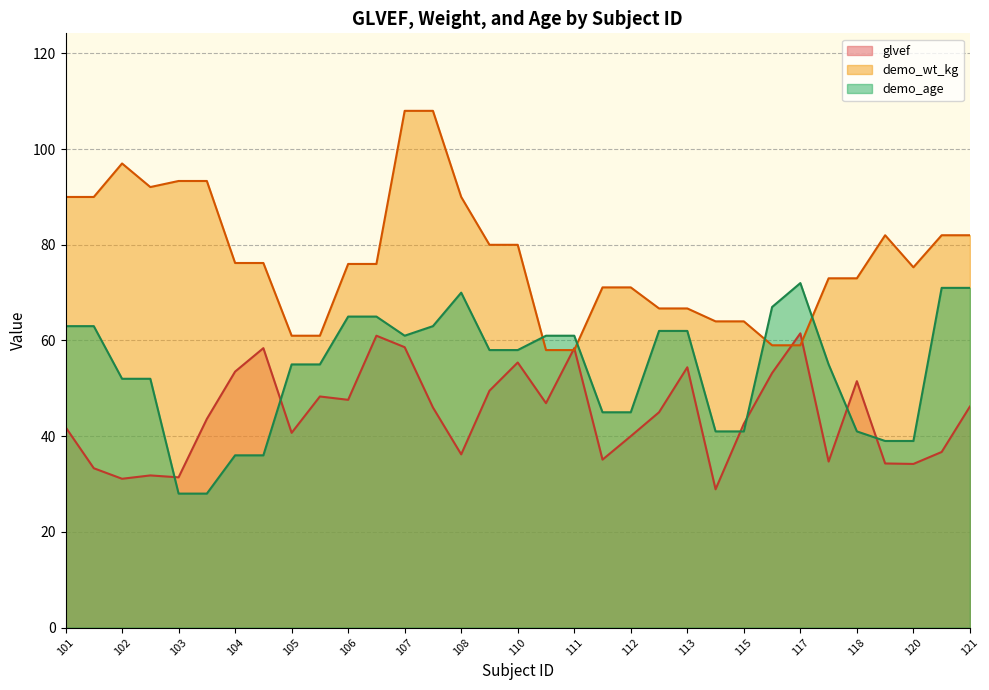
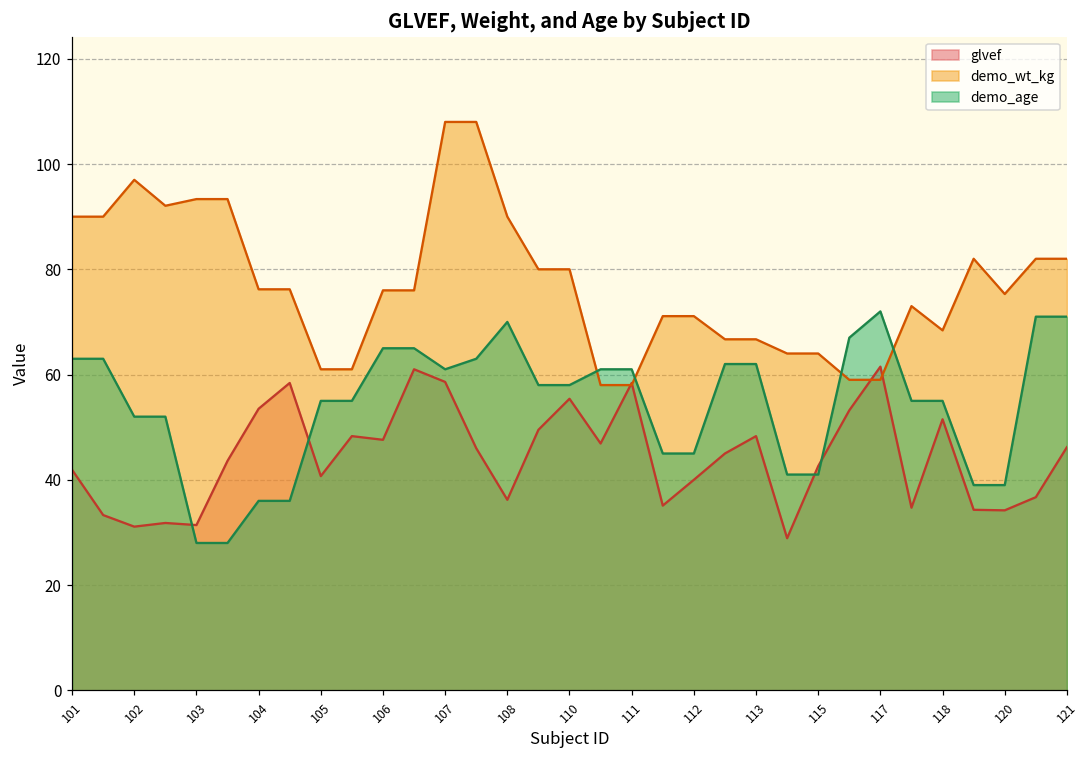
  {
    "glvef": {
      "101": 42,
      "102": 31,
      "103": 31,
      "104": 54,
      "105": 41,
      "106": 48,
      "107": 59,
      "108": 36,
      "110": 55,
      "112": 40,
-     "113": 54,
+     "113": 48,
      "115": 43,
      "117": 62,
      "118": 52,
      "120": 34,
      "121": 46
    },
    "demo_wt_kg": {
      "101": 90,
      "102": 97,
      "103": 93,
      "104": 76,
      "105": 61,
      "106": 76,
      "107": 108,
      "108": 90,
      "110": 80,
      "112": 71,
      "113": 67,
      "115": 64,
      "117": 59,
-     "118": 73,
+     "118": 68,
      "120": 75,
      "121": 82
    },
    "demo_age": {
      "101": 63,
      "102": 52,
      "103": 28,
      "104": 36,
      "105": 55,
      "106": 65,
      "107": 61,
      "108": 70,
      "110": 58,
      "111": 61,
      "112": 45,
      "113": 62,
      "115": 41,
      "117": 72,
-     "118": 41,
+     "118": 55,
      "120": 39,
      "121": 71
    }
  }
